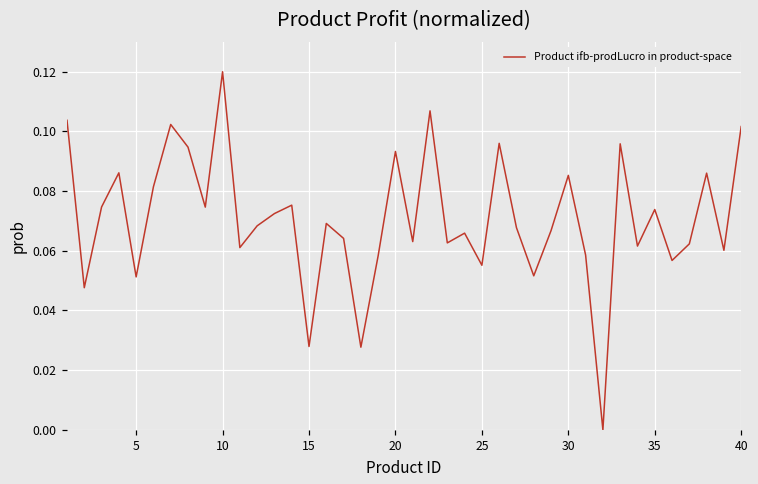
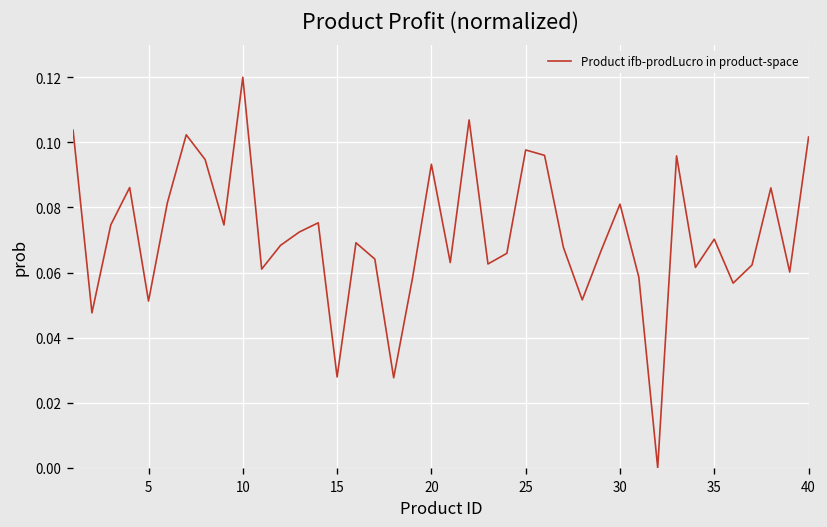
  {
    "5": 0.051,
    "10": 0.120,
    "15": 0.028,
    "20": 0.093,
-   "25": 0.055,
-   "30": 0.085,
-   "35": 0.074,
+   "25": 0.098,
+   "30": 0.081,
+   "35": 0.070,
    "40": 0.102
  }
